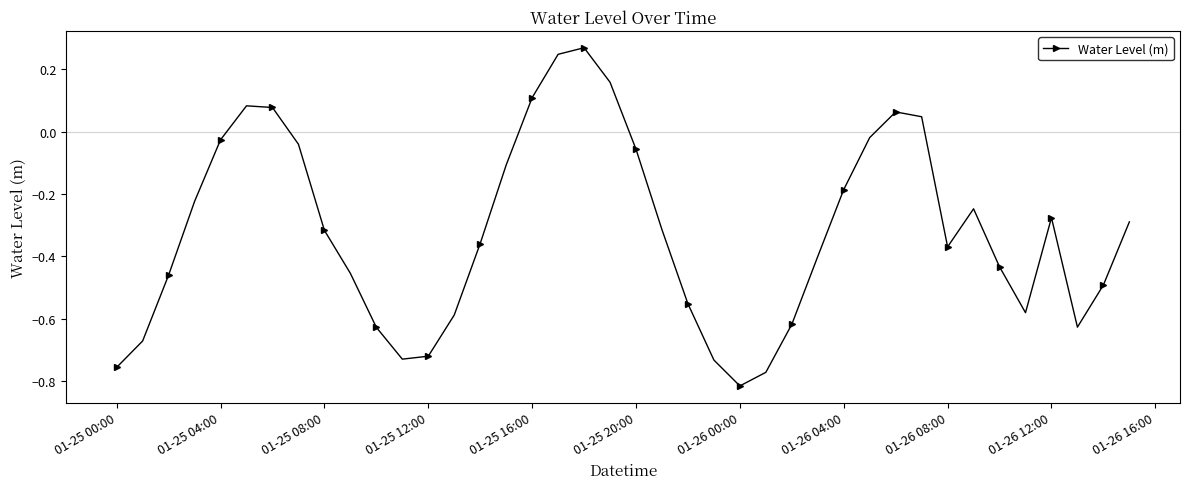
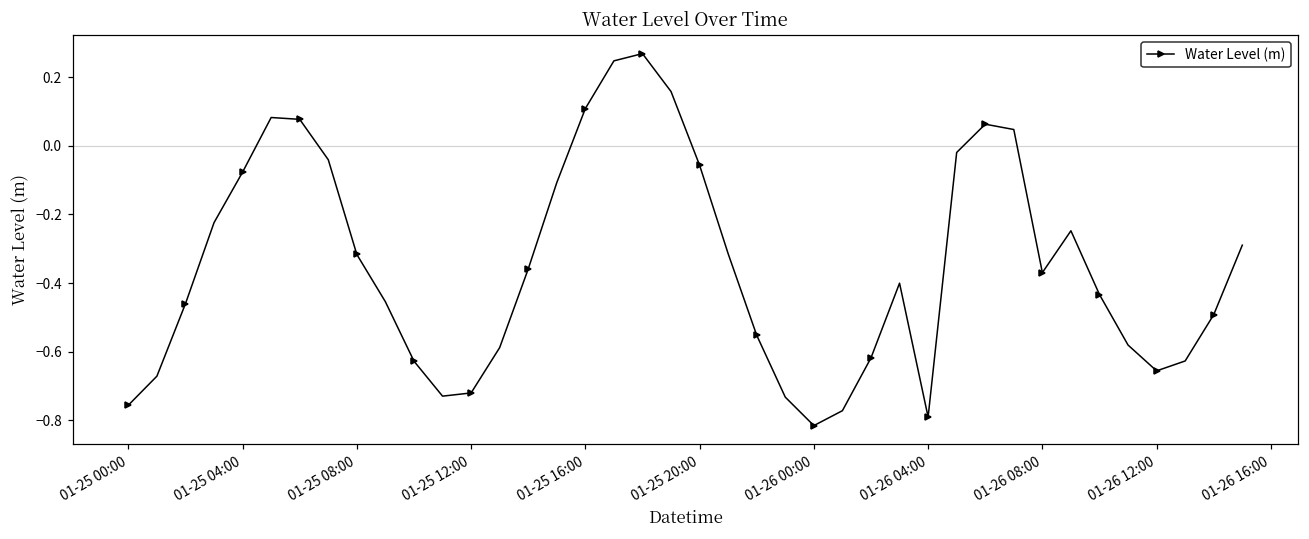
  {
    "01-25 00:00": -0.76,
-   "01-25 04:00": -0.03,
+   "01-25 04:00": -0.08,
    "01-25 08:00": -0.32,
    "01-25 12:00": -0.72,
    "01-25 16:00": 0.11,
    "01-25 20:00": -0.06,
    "01-26 00:00": -0.82,
-   "01-26 04:00": -0.19,
+   "01-26 04:00": -0.79,
    "01-26 08:00": -0.37,
-   "01-26 12:00": -0.28
+   "01-26 12:00": -0.66
  }
